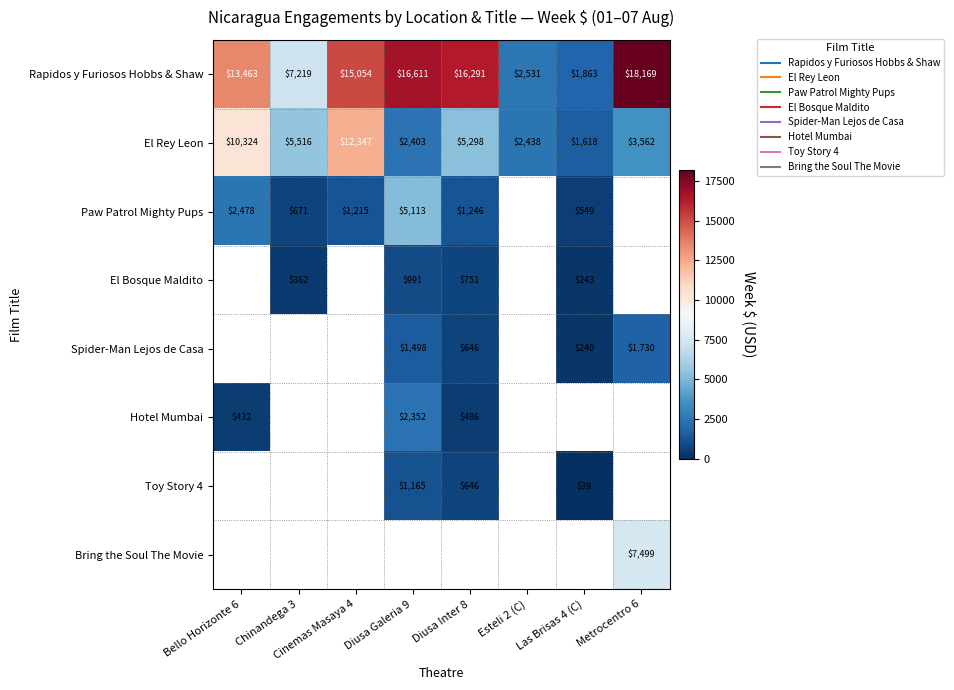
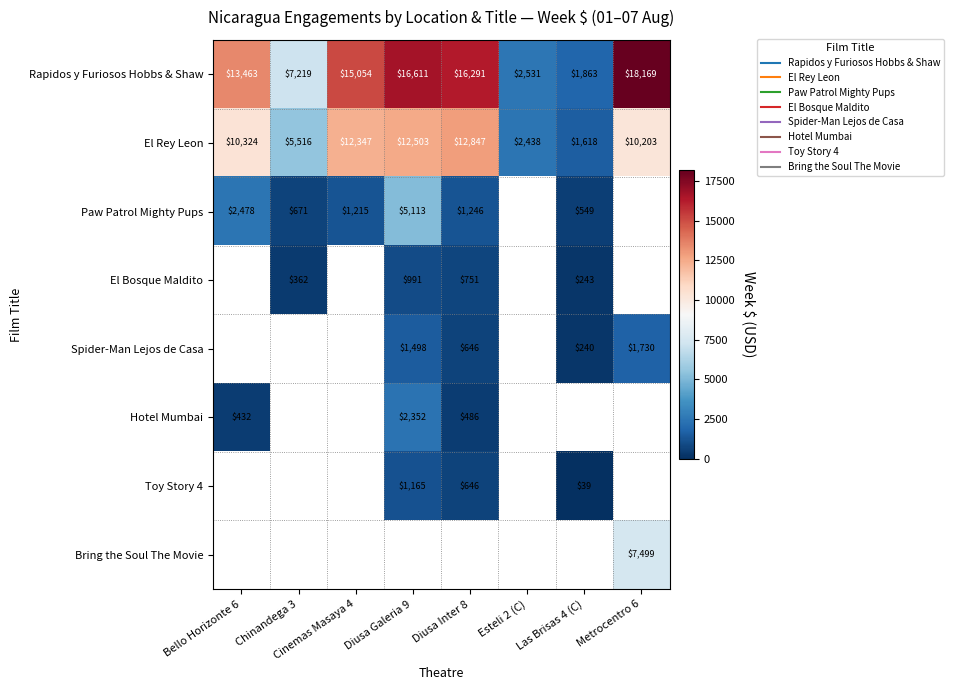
  {
    "Rapidos y Furiosos Hobbs & Shaw": {
      "Bello Horizonte 6": "$13,463",
      "Chinandega 3": "$7,219",
      "Cinemas Masaya 4": "$15,054",
      "Diusa Galeria 9": "$16,611",
      "Diusa Inter 8": "$16,291",
      "Esteli 2 (C)": "$2,531",
      "Las Brisas 4 (C)": "$1,863",
      "Metrocentro 6": "$18,169"
    },
    "El Rey Leon": {
      "Bello Horizonte 6": "$10,324",
      "Chinandega 3": "$5,516",
      "Cinemas Masaya 4": "$12,347",
-     "Diusa Galeria 9": "$2,403",
-     "Diusa Inter 8": "$5,298",
+     "Diusa Galeria 9": "$12,503",
+     "Diusa Inter 8": "$12,847",
      "Esteli 2 (C)": "$2,438",
      "Las Brisas 4 (C)": "$1,618",
-     "Metrocentro 6": "$3,562"
+     "Metrocentro 6": "$10,203"
    },
    "Paw Patrol Mighty Pups": {
      "Bello Horizonte 6": "$2,478",
      "Chinandega 3": "$671",
      "Cinemas Masaya 4": "$1,215",
      "Diusa Galeria 9": "$5,113",
      "Diusa Inter 8": "$1,246",
      "Las Brisas 4 (C)": "$549"
    },
    "El Bosque Maldito": {
      "Chinandega 3": "$362",
      "Diusa Galeria 9": "$991",
      "Diusa Inter 8": "$751",
      "Las Brisas 4 (C)": "$243"
    },
    "Spider-Man Lejos de Casa": {
      "Diusa Galeria 9": "$1,498",
      "Diusa Inter 8": "$646",
      "Las Brisas 4 (C)": "$240",
      "Metrocentro 6": "$1,730"
    },
    "Hotel Mumbai": {
      "Bello Horizonte 6": "$432",
      "Diusa Galeria 9": "$2,352",
      "Diusa Inter 8": "$486"
    },
    "Toy Story 4": {
      "Diusa Galeria 9": "$1,165",
      "Diusa Inter 8": "$646",
      "Las Brisas 4 (C)": "$39"
    },
    "Bring the Soul The Movie": {
      "Metrocentro 6": "$7,499"
    }
  }
